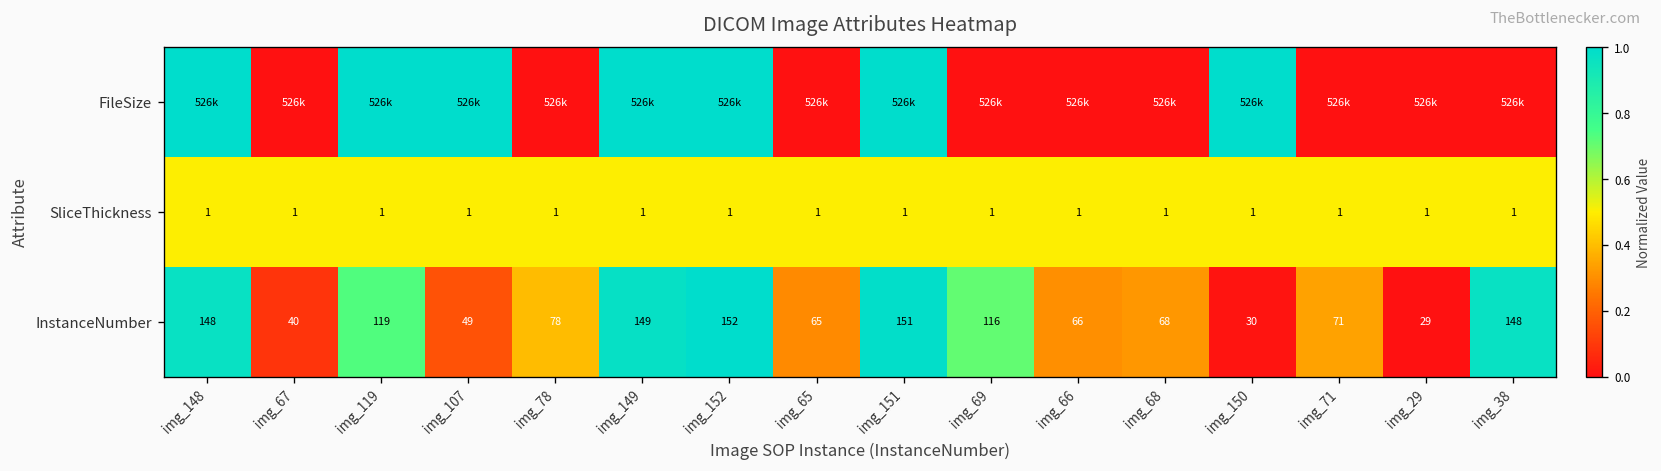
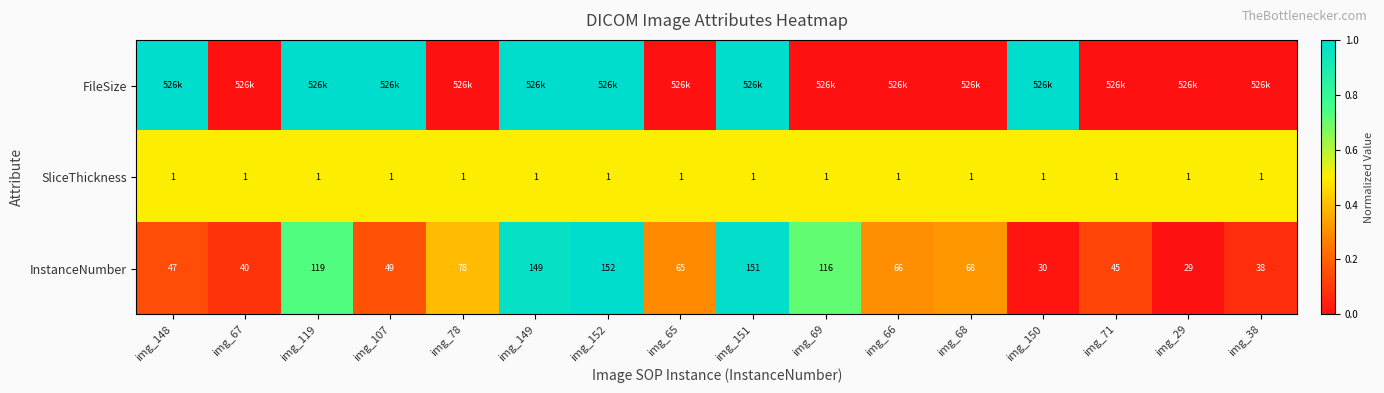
  {
    "FileSize": {
      "img_148": "526k",
      "img_67": "526k",
      "img_119": "526k",
      "img_107": "526k",
      "img_78": "526k",
      "img_149": "526k",
      "img_152": "526k",
      "img_65": "526k",
      "img_151": "526k",
      "img_69": "526k",
      "img_66": "526k",
      "img_68": "526k",
      "img_150": "526k",
      "img_71": "526k",
      "img_29": "526k",
      "img_38": "526k"
    },
    "SliceThickness": {
      "img_148": "1",
      "img_67": "1",
      "img_119": "1",
      "img_107": "1",
      "img_78": "1",
      "img_149": "1",
      "img_152": "1",
      "img_65": "1",
      "img_151": "1",
      "img_69": "1",
      "img_66": "1",
      "img_68": "1",
      "img_150": "1",
      "img_71": "1",
      "img_29": "1",
      "img_38": "1"
    },
    "InstanceNumber": {
-     "img_148": "148",
+     "img_148": "47",
      "img_67": "40",
      "img_119": "119",
      "img_107": "49",
      "img_78": "78",
      "img_149": "149",
      "img_152": "152",
      "img_65": "65",
      "img_151": "151",
      "img_69": "116",
      "img_66": "66",
      "img_68": "68",
      "img_150": "30",
-     "img_71": "71",
+     "img_71": "45",
      "img_29": "29",
-     "img_38": "148"
+     "img_38": "38"
    }
  }
